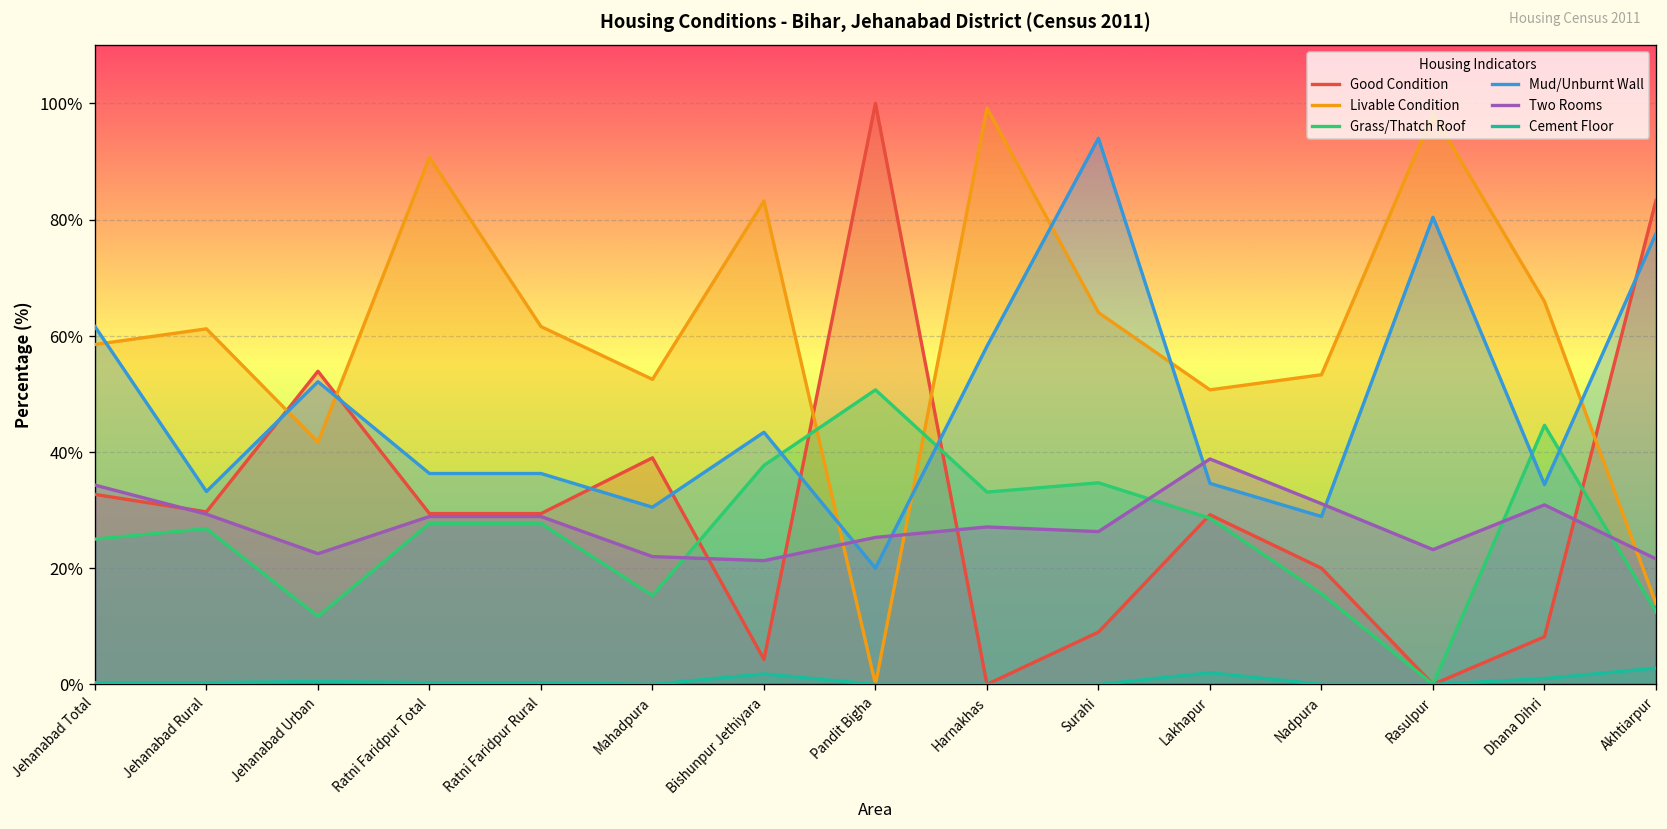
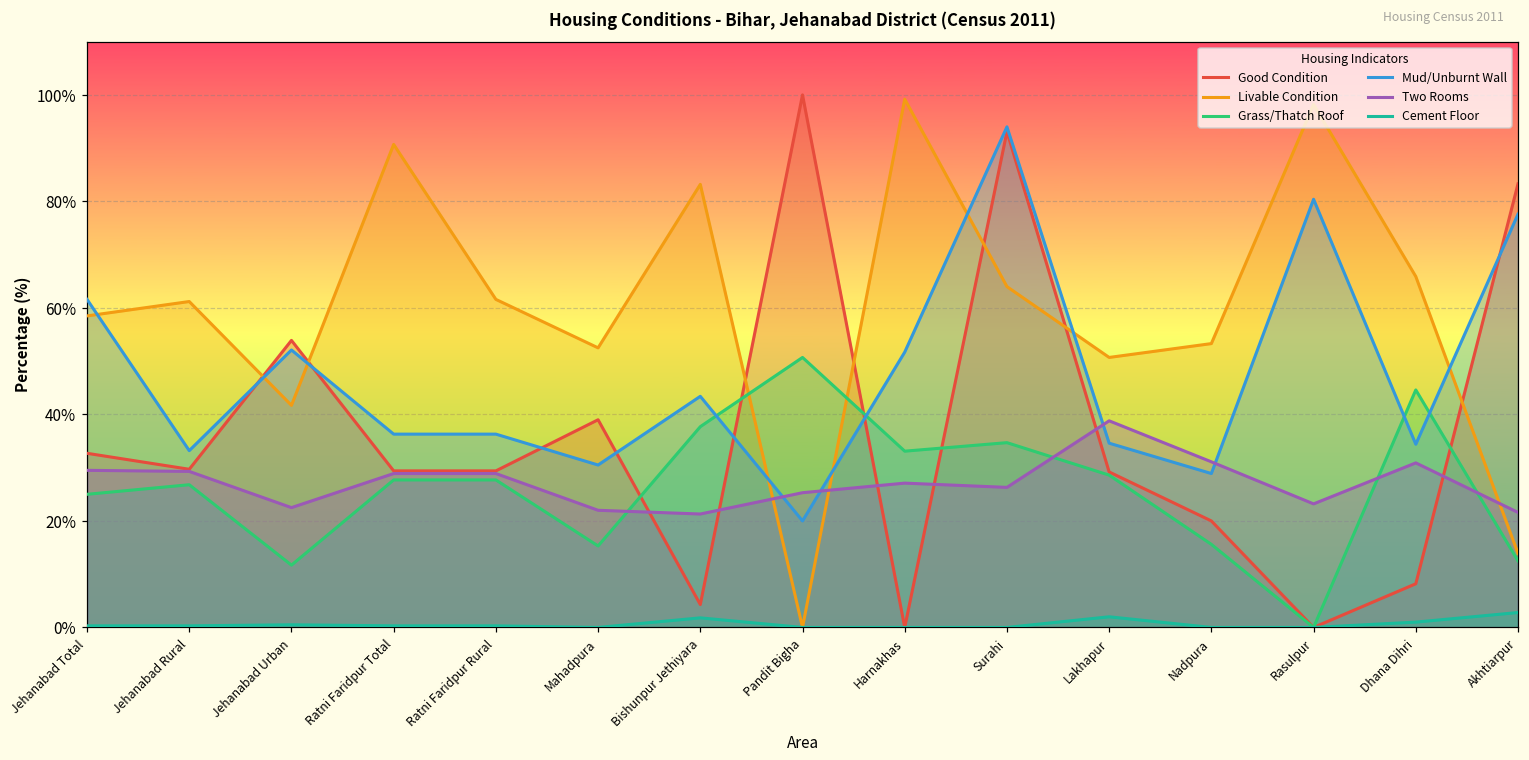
  {
    "Good Condition": {
      "Jehanabad Total": "33%",
      "Jehanabad Urban": "54%",
      "Mahadpura": "39%",
      "Bishunpur Jethiyara": "4%",
      "Pandit Bigha": "100%",
-     "Surahi": "9%",
+     "Surahi": "93%",
      "Lakhapur": "29%",
      "Nadpura": "20%",
      "Dhana Dihri": "8%",
      "Akhtiarpur": "83%"
    },
    "Livable Condition": {
      "Jehanabad Total": "59%",
      "Jehanabad Rural": "61%",
      "Jehanabad Urban": "42%",
      "Ratni Faridpur Total": "91%",
      "Ratni Faridpur Rural": "62%",
      "Mahadpura": "53%",
      "Bishunpur Jethiyara": "83%",
      "Harnakhas": "99%",
      "Surahi": "64%",
      "Lakhapur": "51%",
      "Nadpura": "53%",
      "Dhana Dihri": "66%",
      "Akhtiarpur": "14%"
    },
    "Mud/Unburnt Wall": {
      "Jehanabad Total": "62%",
      "Jehanabad Rural": "33%",
      "Jehanabad Urban": "52%",
      "Ratni Faridpur Total": "36%",
      "Ratni Faridpur Rural": "36%",
      "Mahadpura": "31%",
      "Bishunpur Jethiyara": "43%",
      "Pandit Bigha": "20%",
-     "Harnakhas": "58%",
+     "Harnakhas": "52%",
      "Surahi": "94%",
      "Lakhapur": "35%",
      "Nadpura": "29%",
      "Rasulpur": "80%",
      "Dhana Dihri": "34%",
      "Akhtiarpur": "78%"
    },
    "Two Rooms": {
-     "Jehanabad Total": "34%",
+     "Jehanabad Total": "30%",
      "Jehanabad Urban": "23%",
      "Mahadpura": "22%",
      "Bishunpur Jethiyara": "21%",
      "Pandit Bigha": "25%",
      "Harnakhas": "27%",
      "Surahi": "26%",
      "Lakhapur": "39%",
      "Nadpura": "31%",
      "Rasulpur": "23%",
      "Dhana Dihri": "31%",
      "Akhtiarpur": "22%"
    }
  }
